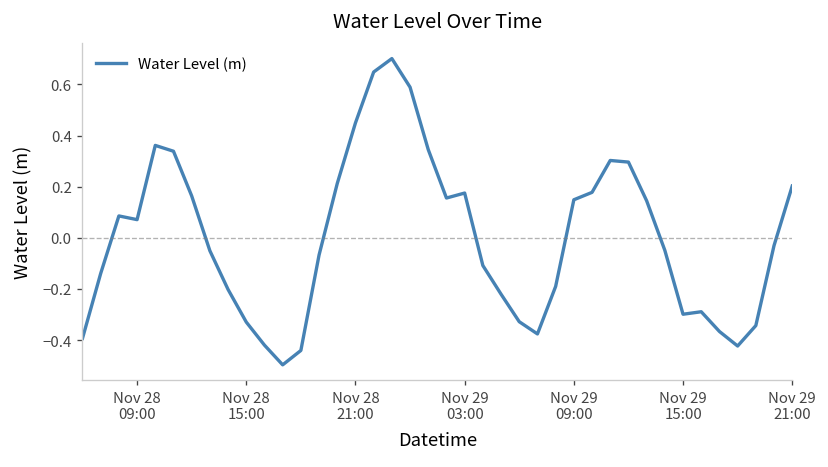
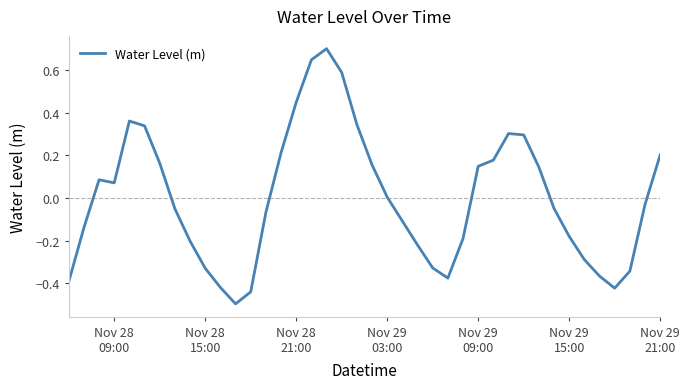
  {
    "Nov 28 09:00": 0.07,
    "Nov 28 15:00": -0.33,
    "Nov 28 21:00": 0.45,
-   "Nov 29 03:00": 0.18,
+   "Nov 29 03:00": 0.00,
    "Nov 29 09:00": 0.15,
-   "Nov 29 15:00": -0.30,
+   "Nov 29 15:00": -0.18,
    "Nov 29 21:00": 0.20
  }
